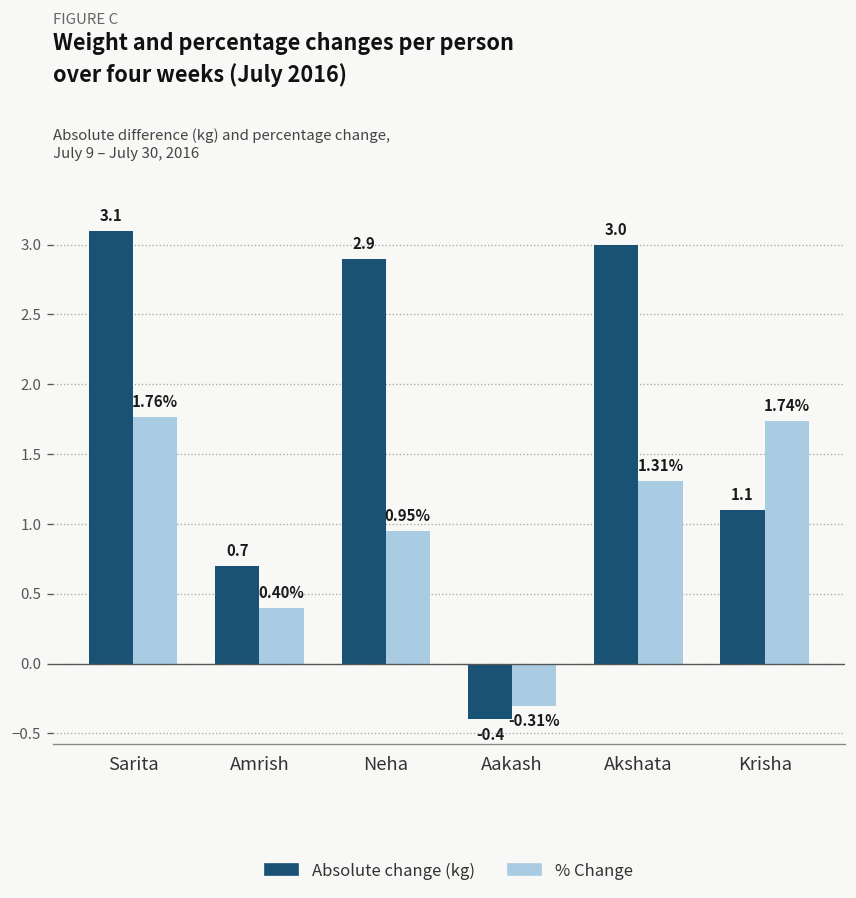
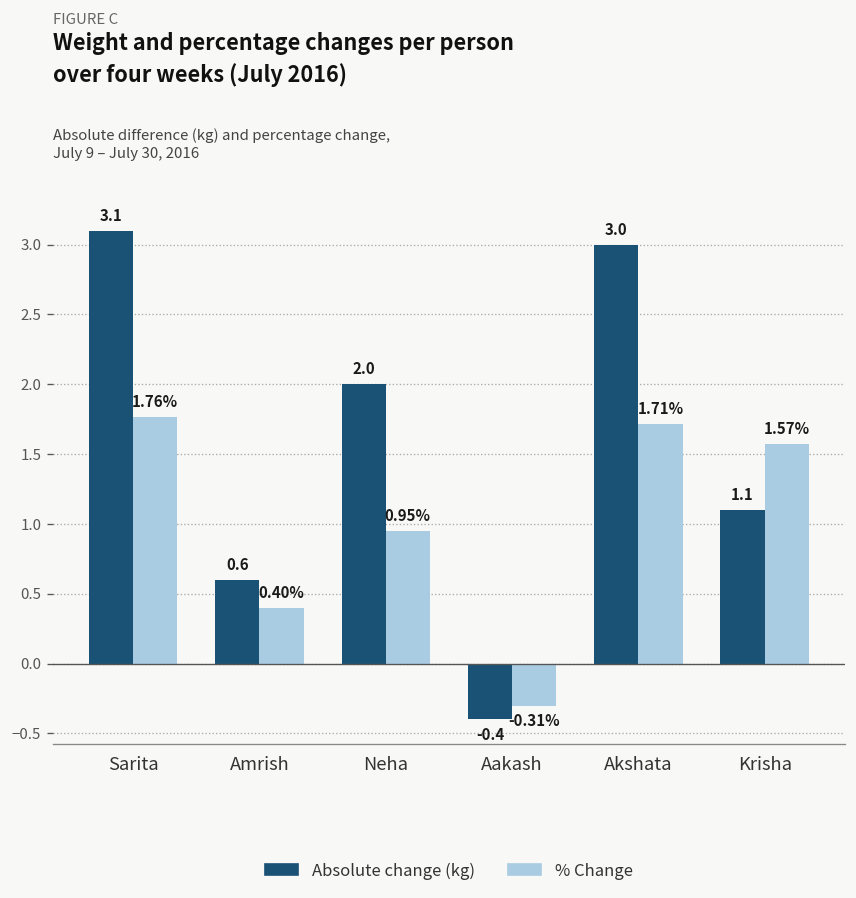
  {
    "Absolute change (kg)": {
      "Sarita": "3.1",
-     "Amrish": "0.7",
-     "Neha": "2.9",
+     "Amrish": "0.6",
+     "Neha": "2.0",
      "Aakash": "-0.4",
      "Akshata": "3.0",
      "Krisha": "1.1"
    },
    "% Change": {
      "Sarita": "1.76%",
      "Amrish": "0.40%",
      "Neha": "0.95%",
      "Aakash": "-0.31%",
-     "Akshata": "1.31%",
-     "Krisha": "1.74%"
+     "Akshata": "1.71%",
+     "Krisha": "1.57%"
    }
  }
